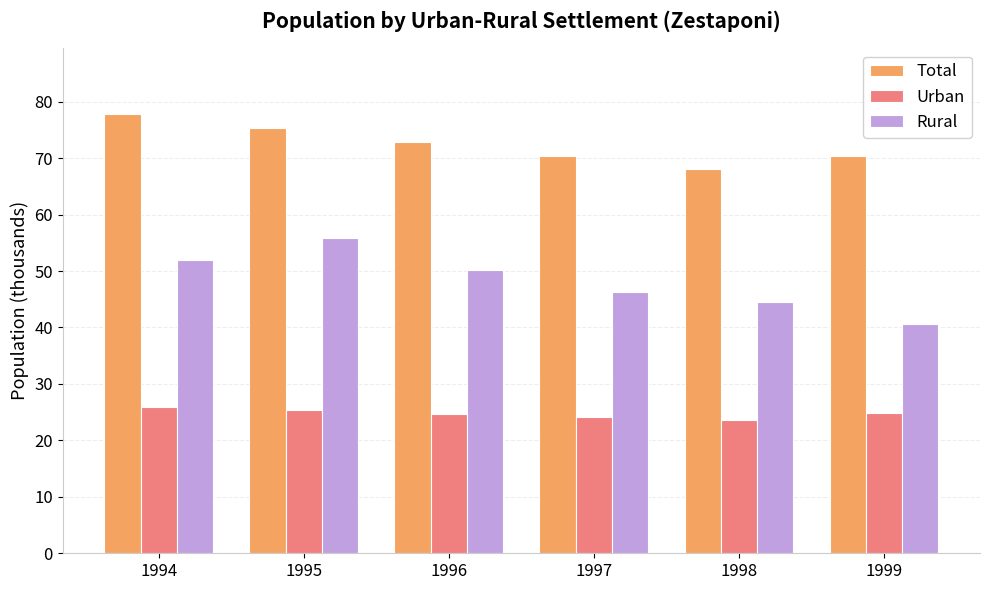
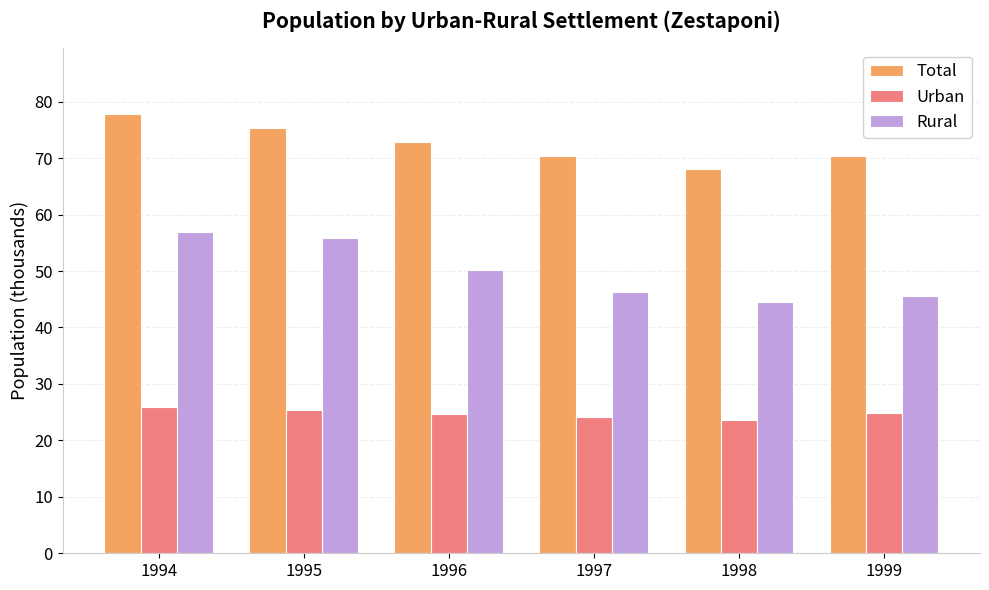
  {
    "Rural": {
-     "1994": 52,
+     "1994": 57,
      "1995": 56,
      "1996": 50,
      "1997": 46,
      "1998": 44,
-     "1999": 41
+     "1999": 46
    }
  }
